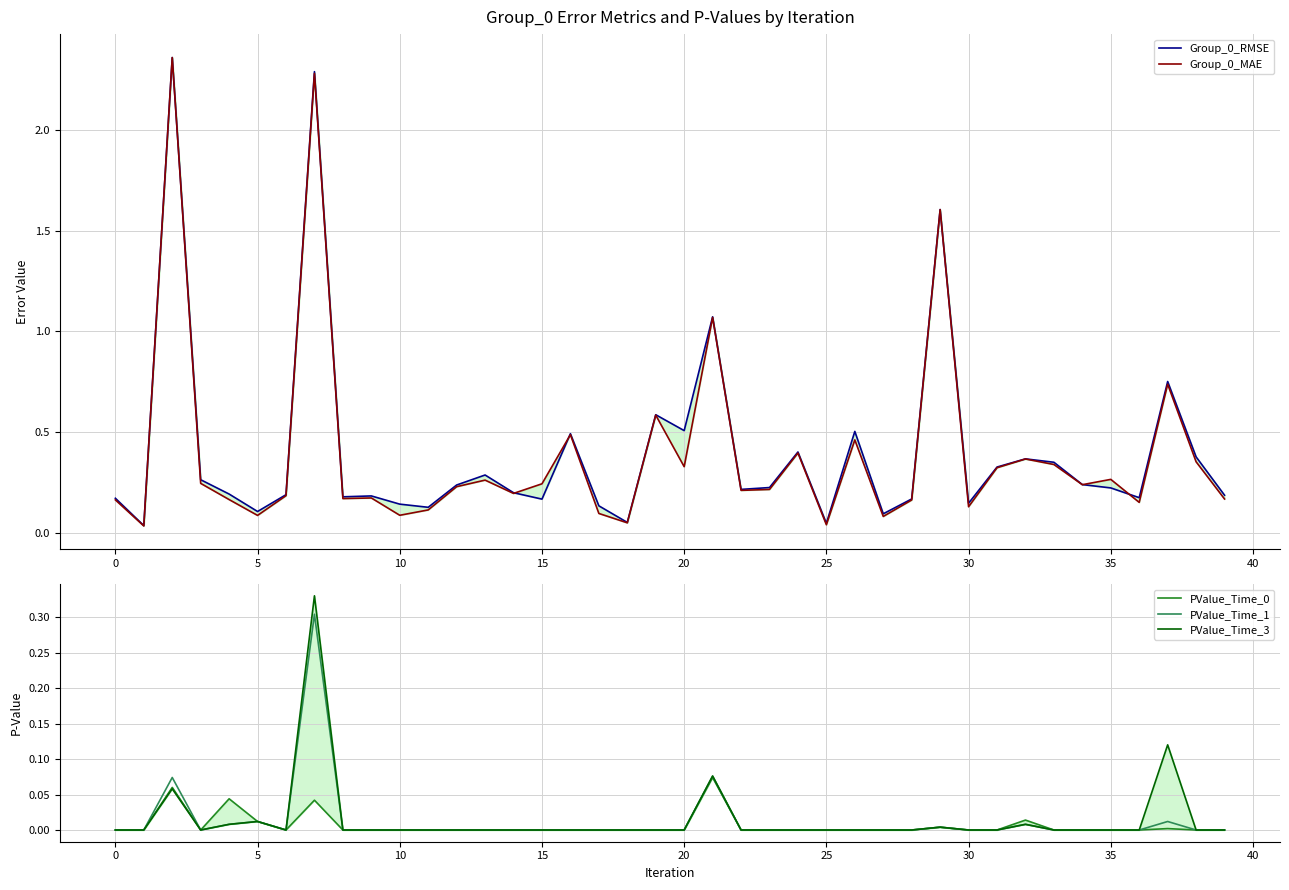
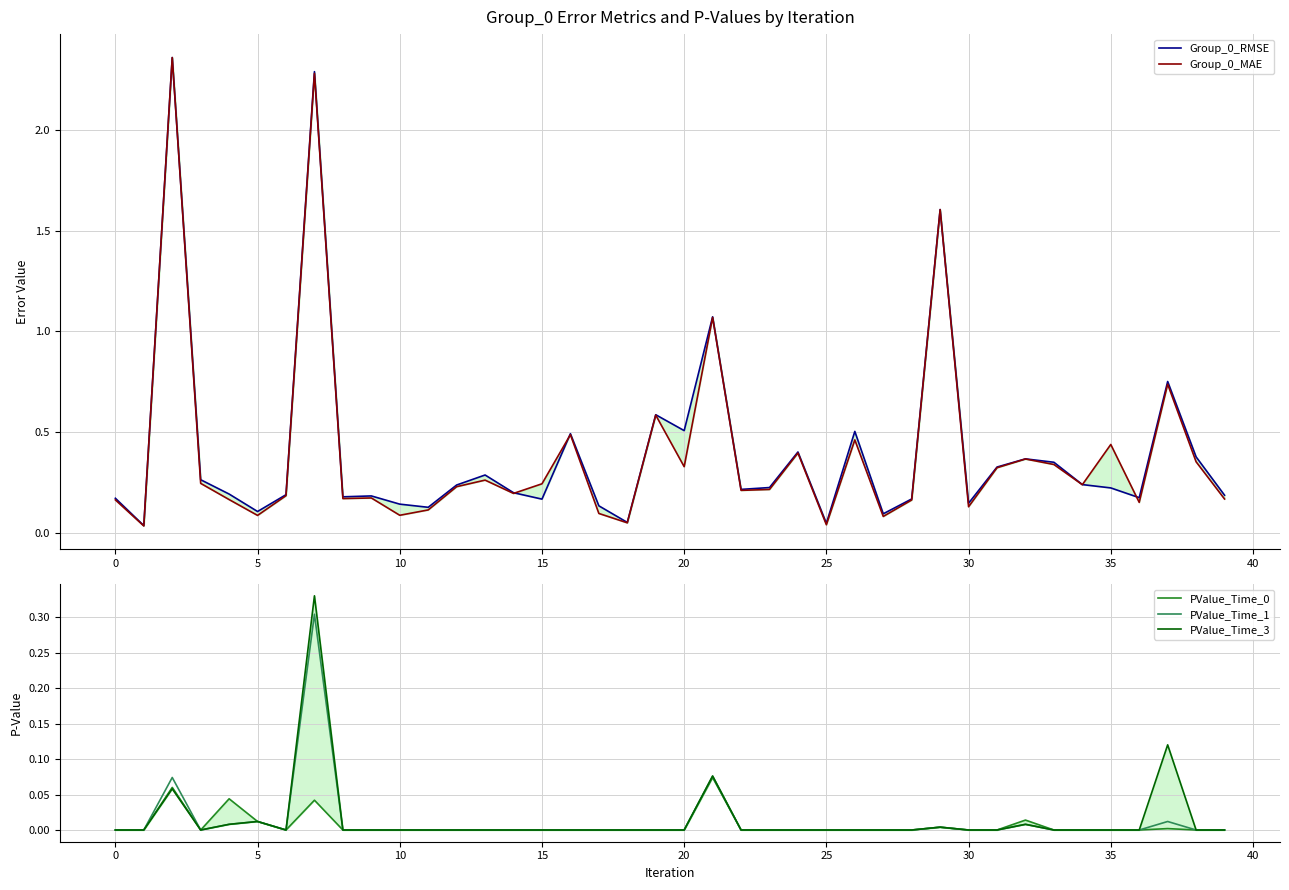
  {
    "Group_0 Error Metrics and P-Values by Iteration": {
      "Group_0_RMSE": {
        "15": 0.17,
        "35": 0.22
      },
      "Group_0_MAE": {
        "5": 0.09,
        "10": 0.09,
        "20": 0.33,
        "30": 0.13,
-       "35": 0.27
+       "35": 0.44
      }
    }
  }
